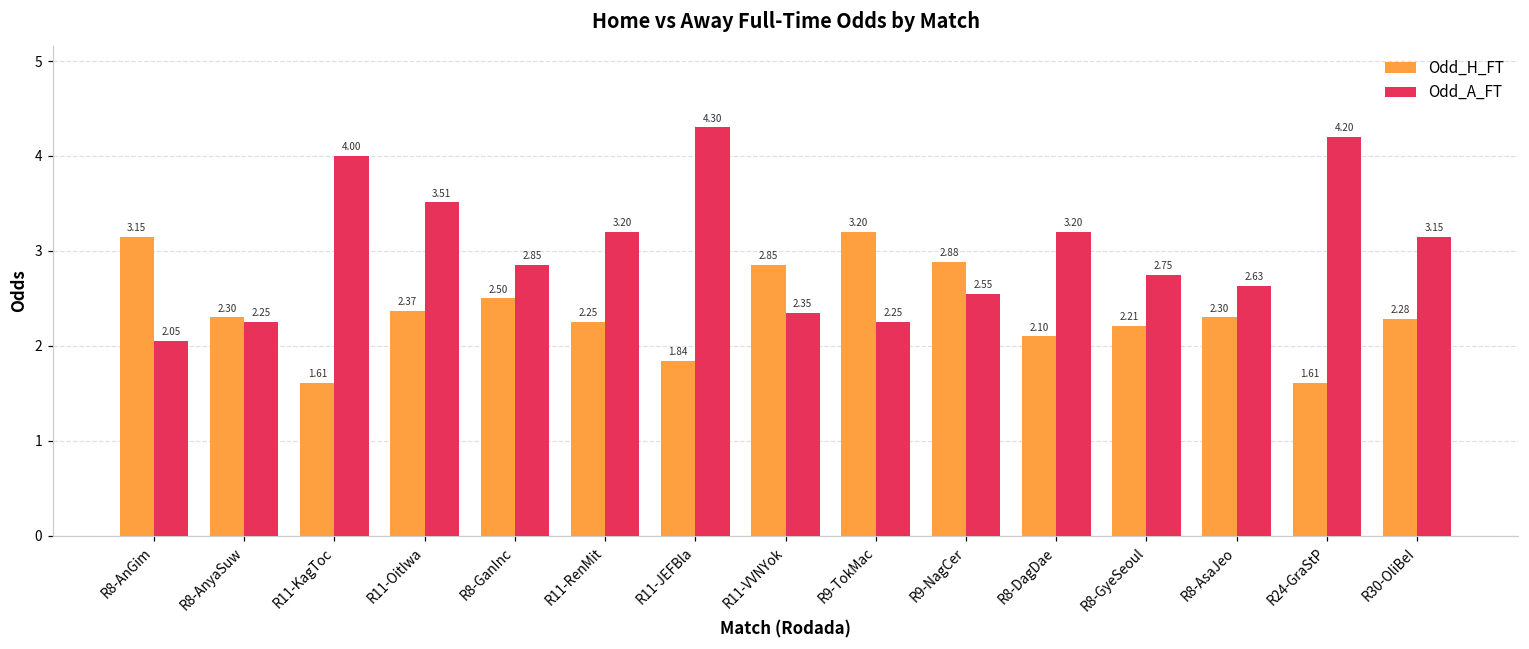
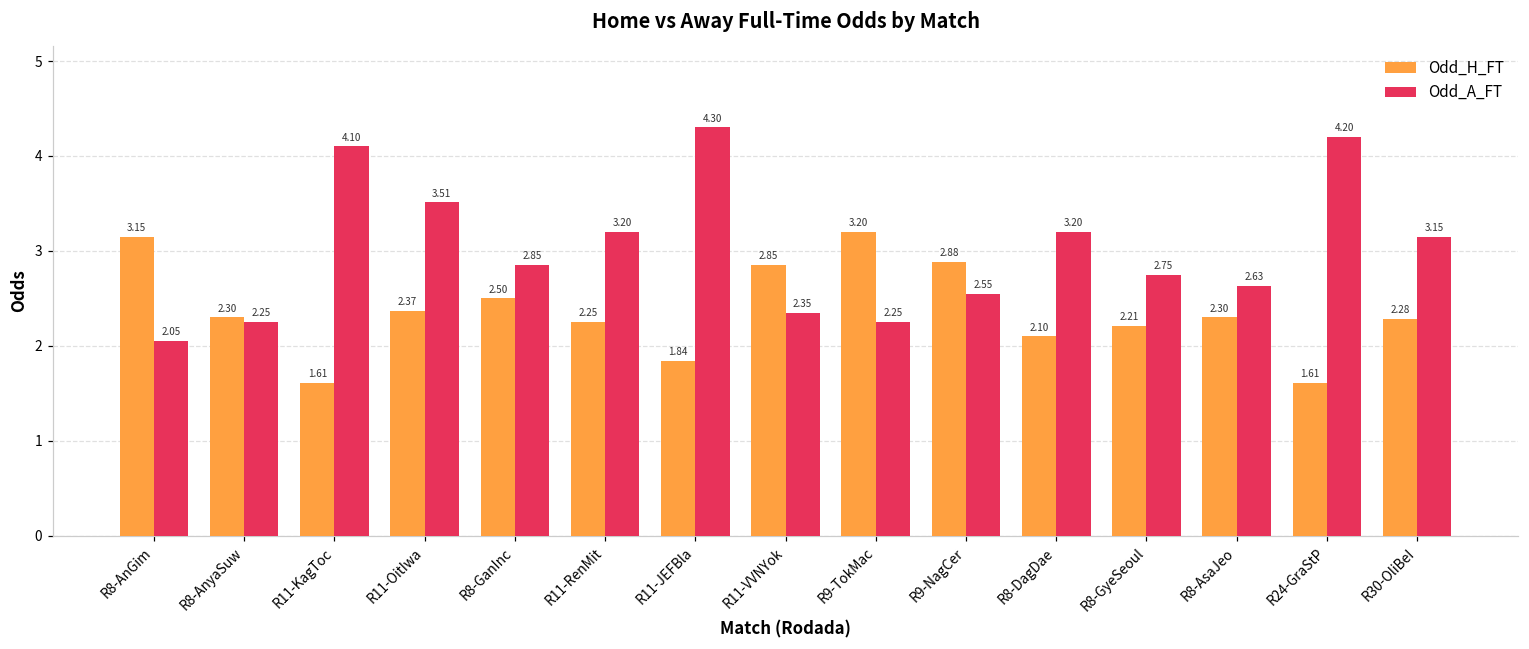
  {
    "Odd_H_FT": {
      "R8-AnGim": 3.15,
      "R8-AnyaSuw": 2.30,
      "R11-KagToc": 1.61,
      "R11-OitIwa": 2.37,
      "R8-GanInc": 2.50,
      "R11-RenMit": 2.25,
      "R11-JEFBla": 1.84,
      "R11-VVNYok": 2.85,
      "R9-TokMac": 3.20,
      "R9-NagCer": 2.88,
      "R8-DagDae": 2.10,
      "R8-GyeSeoul": 2.21,
      "R8-AsaJeo": 2.30,
      "R24-GraStP": 1.61,
      "R30-OliBeI": 2.28
    },
    "Odd_A_FT": {
      "R8-AnGim": 2.05,
      "R8-AnyaSuw": 2.25,
-     "R11-KagToc": 4.00,
+     "R11-KagToc": 4.10,
      "R11-OitIwa": 3.51,
      "R8-GanInc": 2.85,
      "R11-RenMit": 3.20,
      "R11-JEFBla": 4.30,
      "R11-VVNYok": 2.35,
      "R9-TokMac": 2.25,
      "R9-NagCer": 2.55,
      "R8-DagDae": 3.20,
      "R8-GyeSeoul": 2.75,
      "R8-AsaJeo": 2.63,
      "R24-GraStP": 4.20,
      "R30-OliBeI": 3.15
    }
  }
